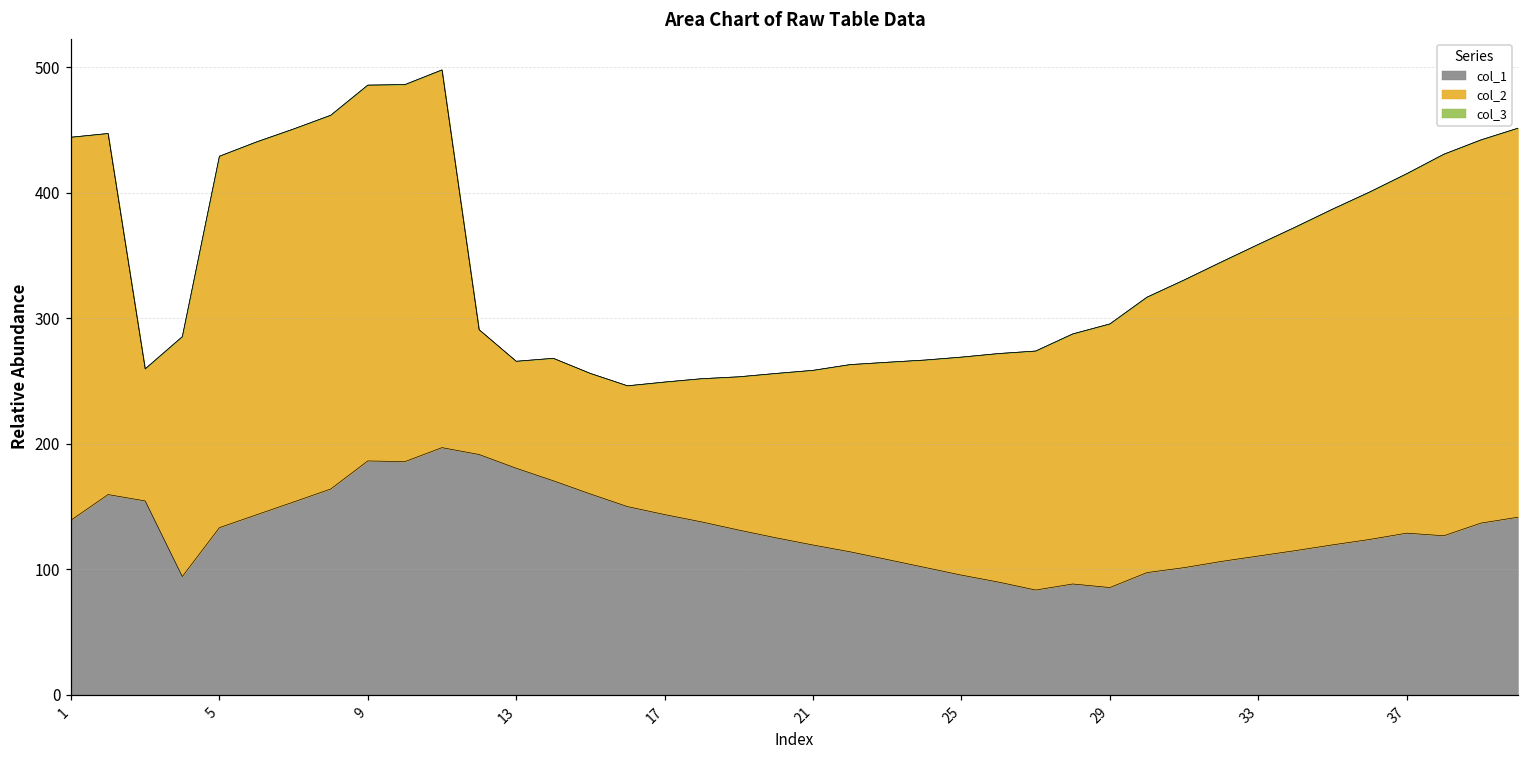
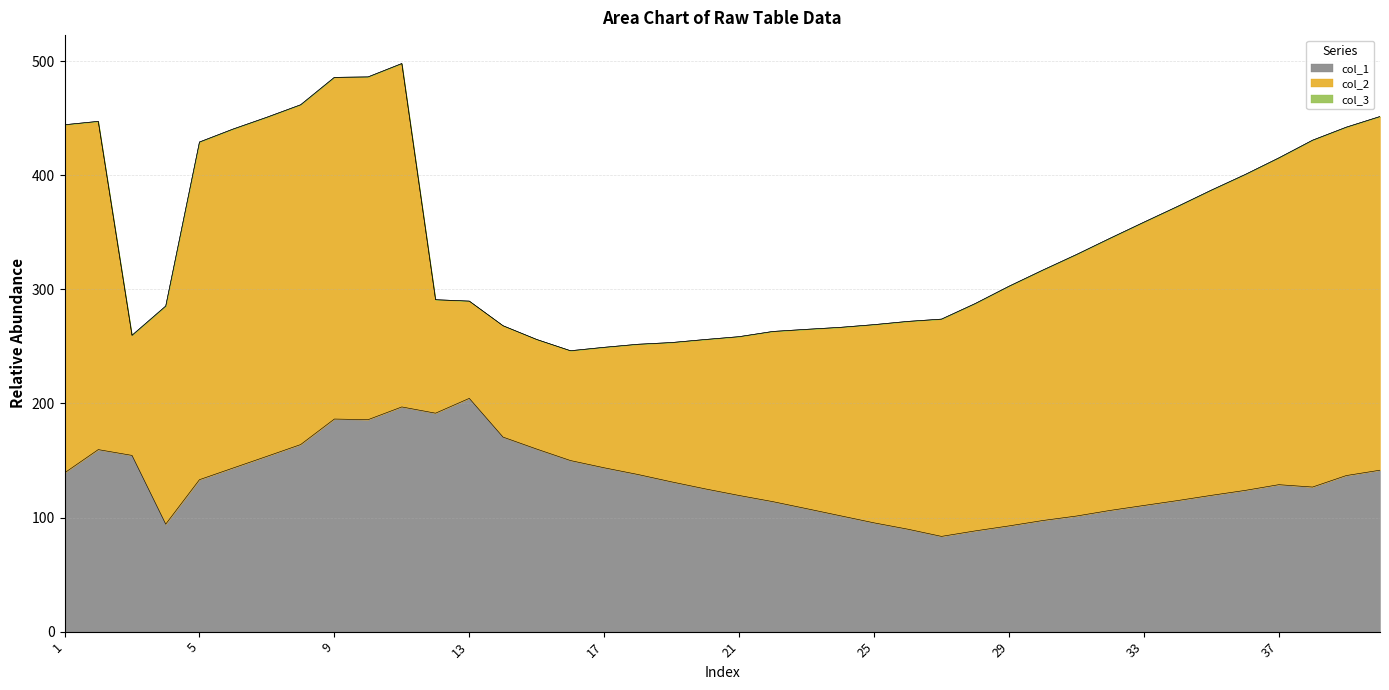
  {
    "col_1": {
      "1": 139,
      "5": 133,
      "9": 186,
-     "13": 181,
+     "13": 204,
      "17": 144,
      "21": 119,
      "25": 95,
-     "29": 85,
+     "29": 93,
      "33": 111,
      "37": 129
    }
  }
